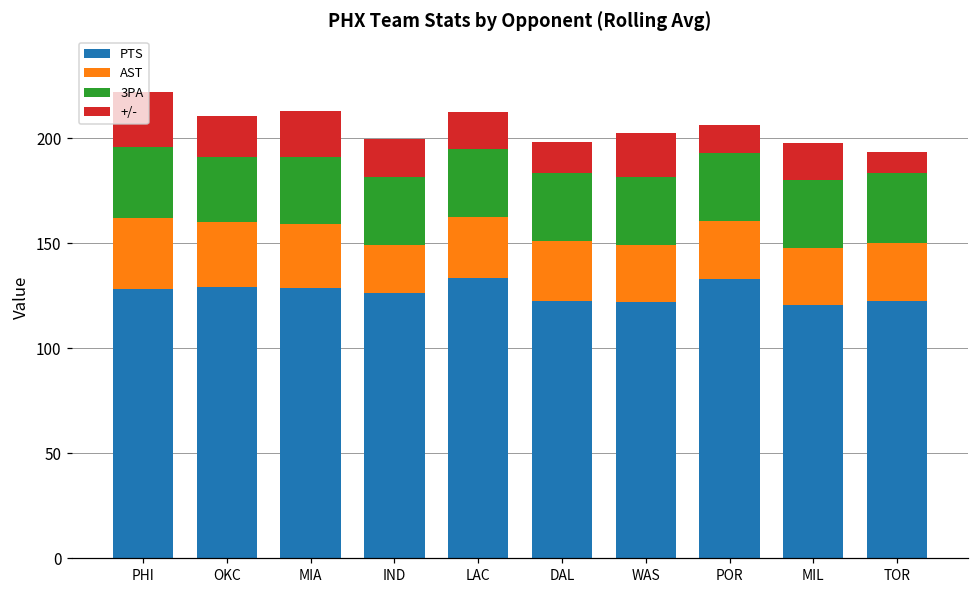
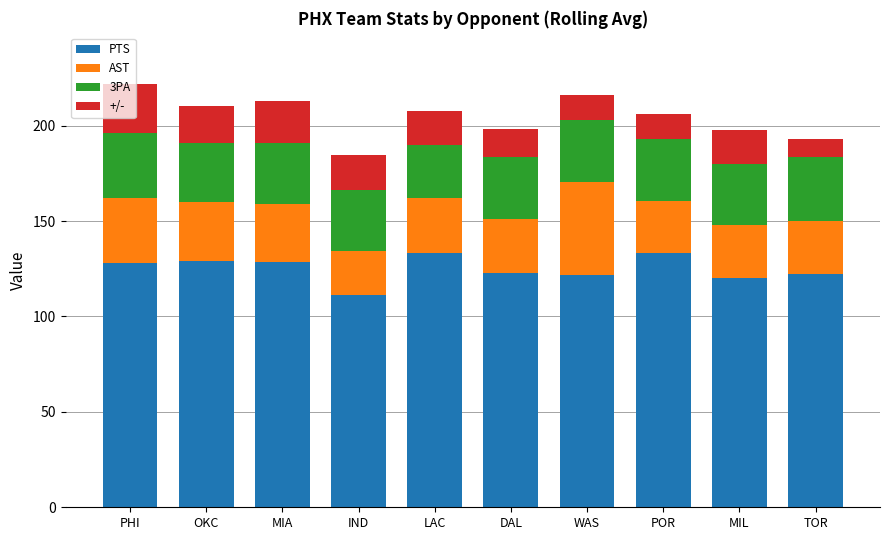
  {
    "PTS": {
      "PHI": 128,
      "OKC": 129,
      "MIA": 129,
-     "IND": 126,
+     "IND": 111,
      "LAC": 133,
      "DAL": 123,
      "WAS": 122,
      "POR": 133,
      "MIL": 120,
      "TOR": 122
    },
    "AST": {
      "PHI": 34,
      "OKC": 31,
      "MIA": 30,
      "IND": 23,
      "LAC": 29,
      "DAL": 28,
-     "WAS": 27,
+     "WAS": 49,
      "POR": 28,
      "MIL": 27,
      "TOR": 28
    },
    "3PA": {
      "PHI": 34,
      "OKC": 31,
      "MIA": 32,
      "IND": 32,
-     "LAC": 32,
+     "LAC": 28,
      "DAL": 32,
      "WAS": 32,
      "POR": 32,
      "MIL": 32,
      "TOR": 33
    },
    "+/-": {
      "OKC": 20,
      "MIA": 22,
      "IND": 18,
      "LAC": 18,
      "DAL": 15,
-     "WAS": 21,
+     "WAS": 13,
      "POR": 13,
      "MIL": 18,
      "TOR": 10
    }
  }
